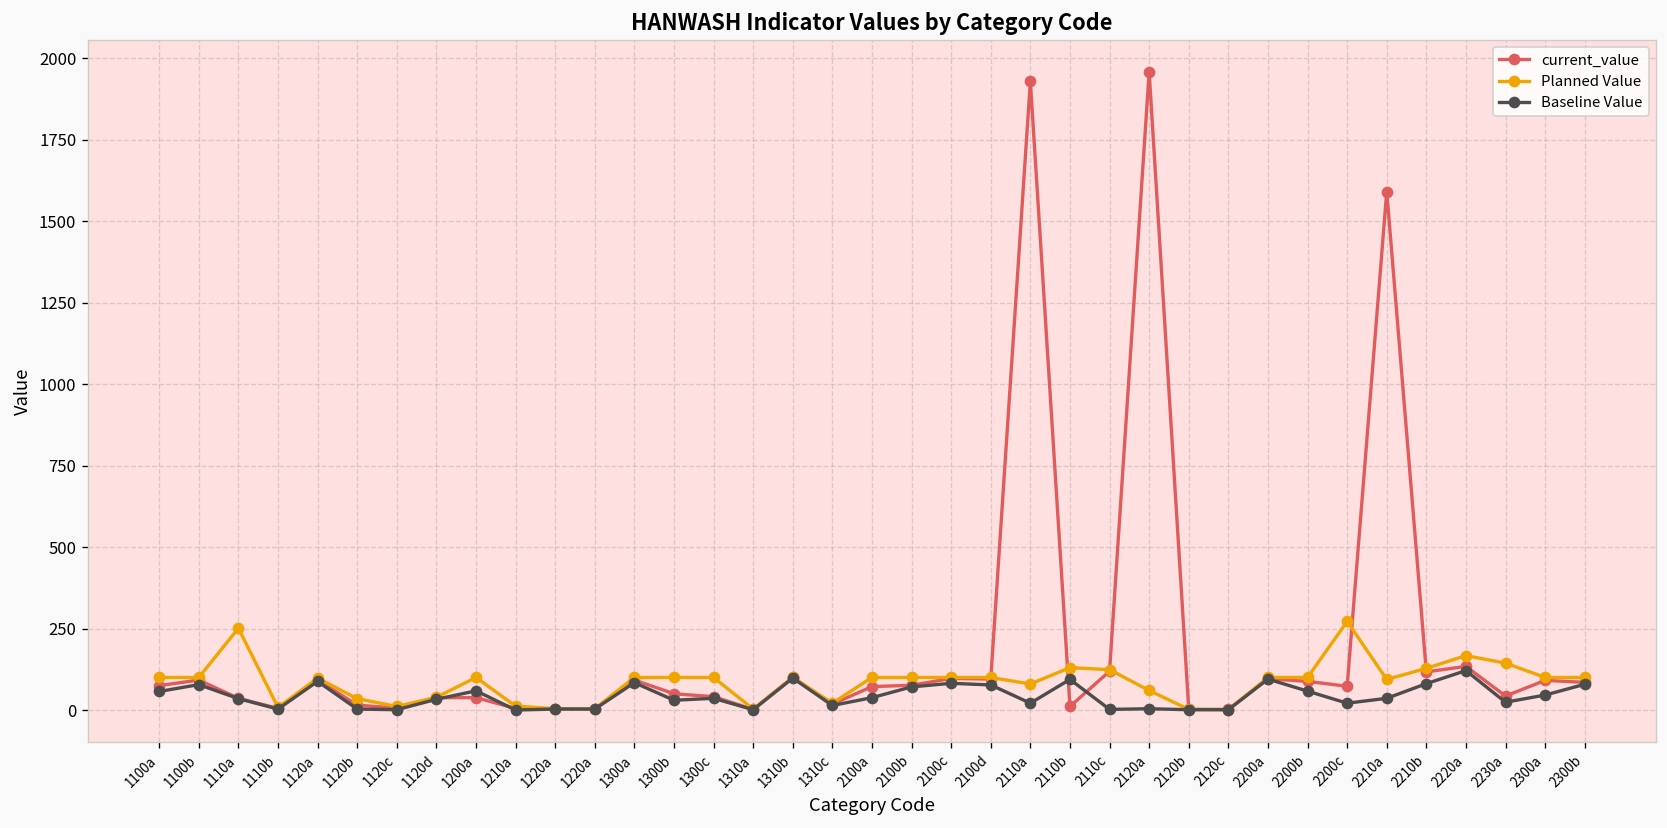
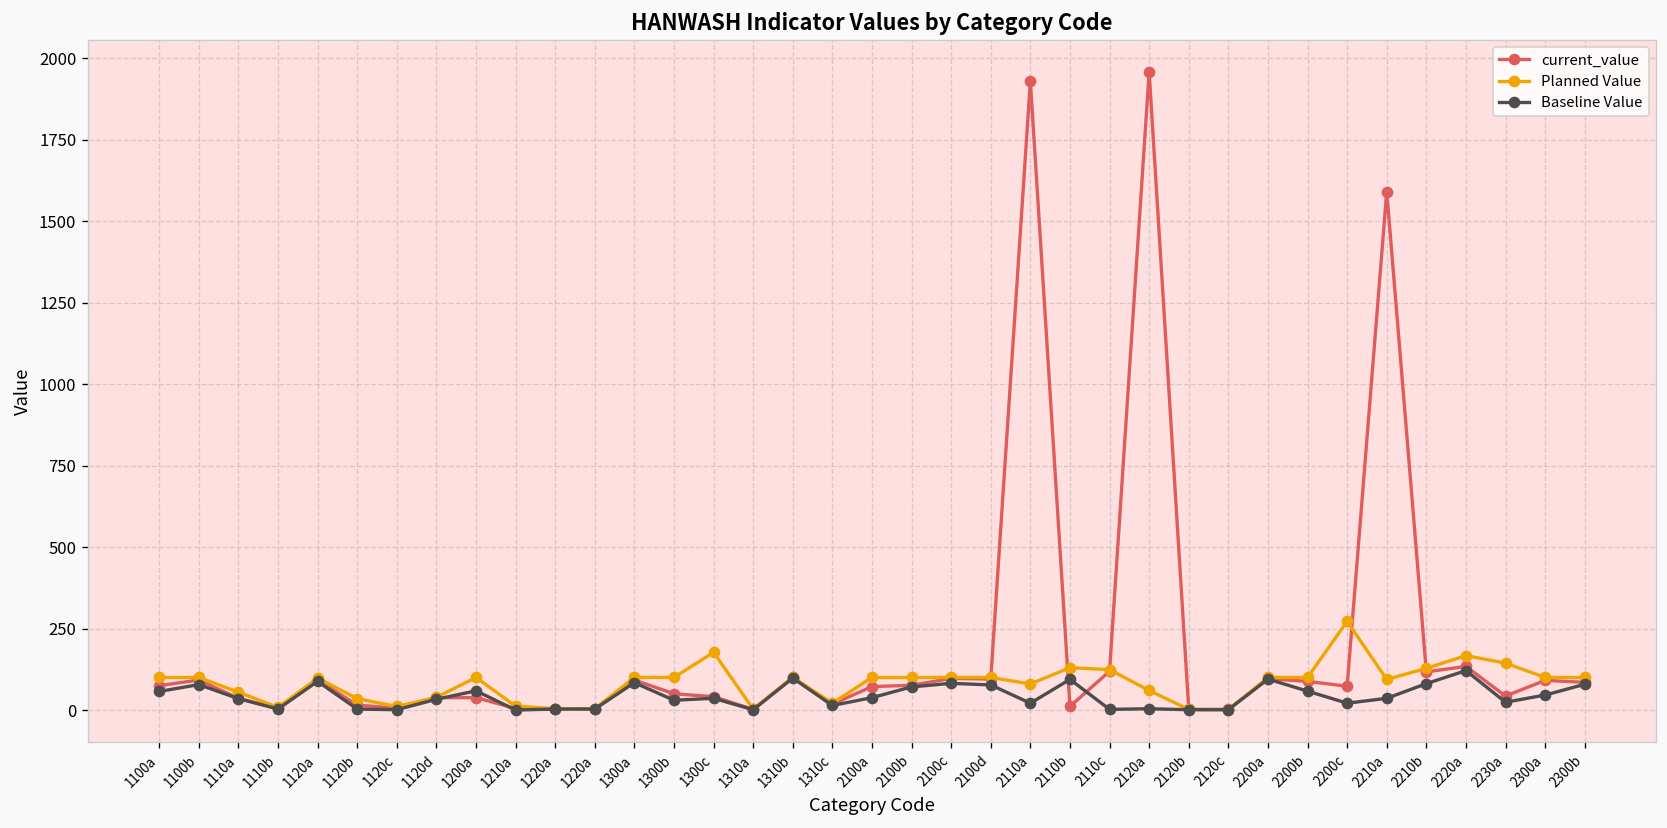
  {
    "current_value": {
      "1100a": 80,
      "1120b": 20,
      "1200a": 40,
      "1300b": 50,
      "2100a": 70,
      "2110a": 1930,
      "2110b": 10,
      "2120a": 1960,
      "2200b": 90,
      "2200c": 70,
      "2210a": 1590,
      "2210b": 120,
      "2220a": 130,
      "2230a": 40
    },
    "Planned Value": {
      "1100a": 100,
-     "1110a": 250,
+     "1110a": 60,
      "1120b": 40,
      "1200a": 100,
      "1300b": 100,
-     "1300c": 100,
+     "1300c": 180,
      "2100a": 100,
      "2100b": 100,
      "2110a": 80,
      "2110b": 130,
      "2120a": 60,
      "2200b": 100,
      "2200c": 270,
      "2210a": 90,
      "2210b": 130,
      "2220a": 170,
      "2230a": 140,
      "2300b": 100
    },
    "Baseline Value": {
      "1100a": 60,
      "1100b": 80,
      "1120b": 0,
      "1200a": 60,
      "1300b": 30,
      "2100a": 40,
      "2100c": 80,
      "2100d": 80,
      "2110a": 20,
      "2110b": 90,
      "2110c": 0,
      "2120a": 0,
      "2200b": 60,
      "2200c": 20,
      "2210a": 40,
      "2210b": 80,
      "2220a": 120,
      "2230a": 20,
      "2300a": 50
    }
  }
